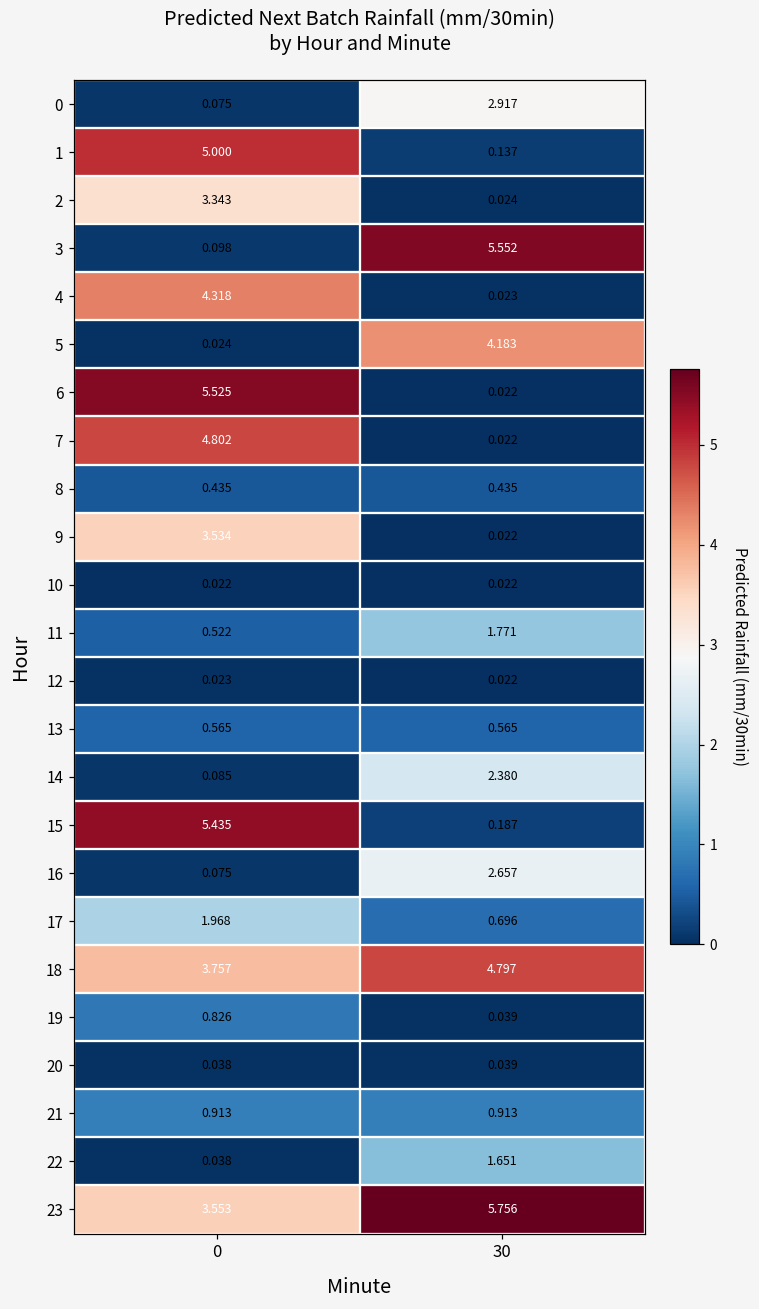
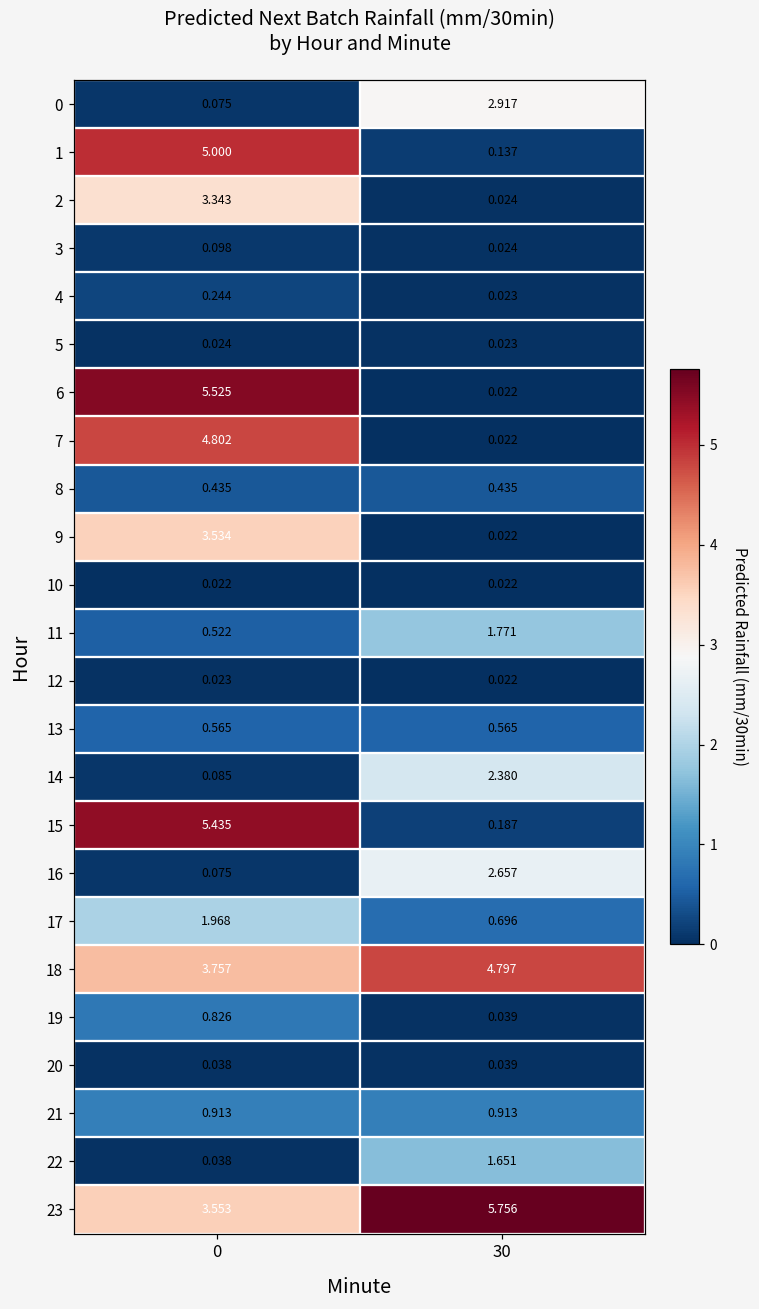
  {
    "0": {
      "0": 0.075,
      "30": 2.917
    },
    "1": {
      "0": 5.000,
      "30": 0.137
    },
    "2": {
      "0": 3.343,
      "30": 0.024
    },
    "3": {
      "0": 0.098,
-     "30": 5.552
+     "30": 0.024
    },
    "4": {
-     "0": 4.318,
+     "0": 0.244,
      "30": 0.023
    },
    "5": {
      "0": 0.024,
-     "30": 4.183
+     "30": 0.023
    },
    "6": {
      "0": 5.525,
      "30": 0.022
    },
    "7": {
      "0": 4.802,
      "30": 0.022
    },
    "8": {
      "0": 0.435,
      "30": 0.435
    },
    "9": {
      "0": 3.534,
      "30": 0.022
    },
    "10": {
      "0": 0.022,
      "30": 0.022
    },
    "11": {
      "0": 0.522,
      "30": 1.771
    },
    "12": {
      "0": 0.023,
      "30": 0.022
    },
    "13": {
      "0": 0.565,
      "30": 0.565
    },
    "14": {
      "0": 0.085,
      "30": 2.380
    },
    "15": {
      "0": 5.435,
      "30": 0.187
    },
    "16": {
      "0": 0.075,
      "30": 2.657
    },
    "17": {
      "0": 1.968,
      "30": 0.696
    },
    "18": {
      "0": 3.757,
      "30": 4.797
    },
    "19": {
      "0": 0.826,
      "30": 0.039
    },
    "20": {
      "0": 0.038,
      "30": 0.039
    },
    "21": {
      "0": 0.913,
      "30": 0.913
    },
    "22": {
      "0": 0.038,
      "30": 1.651
    },
    "23": {
      "0": 3.553,
      "30": 5.756
    }
  }
